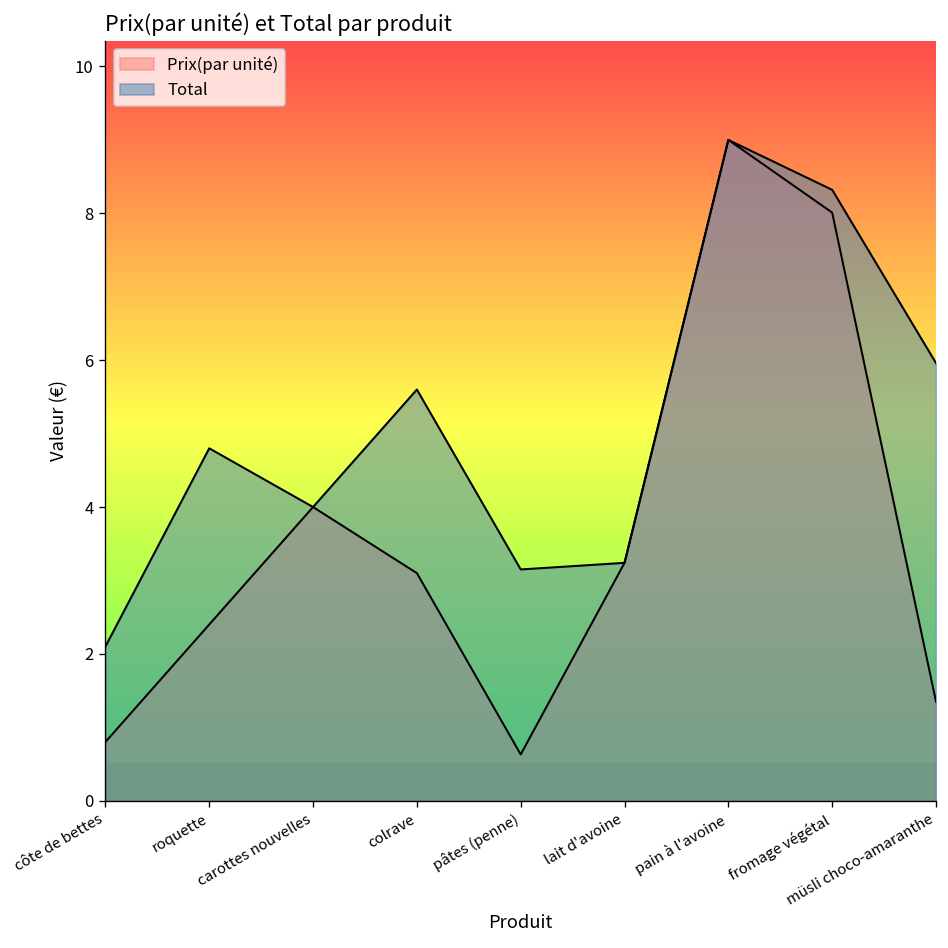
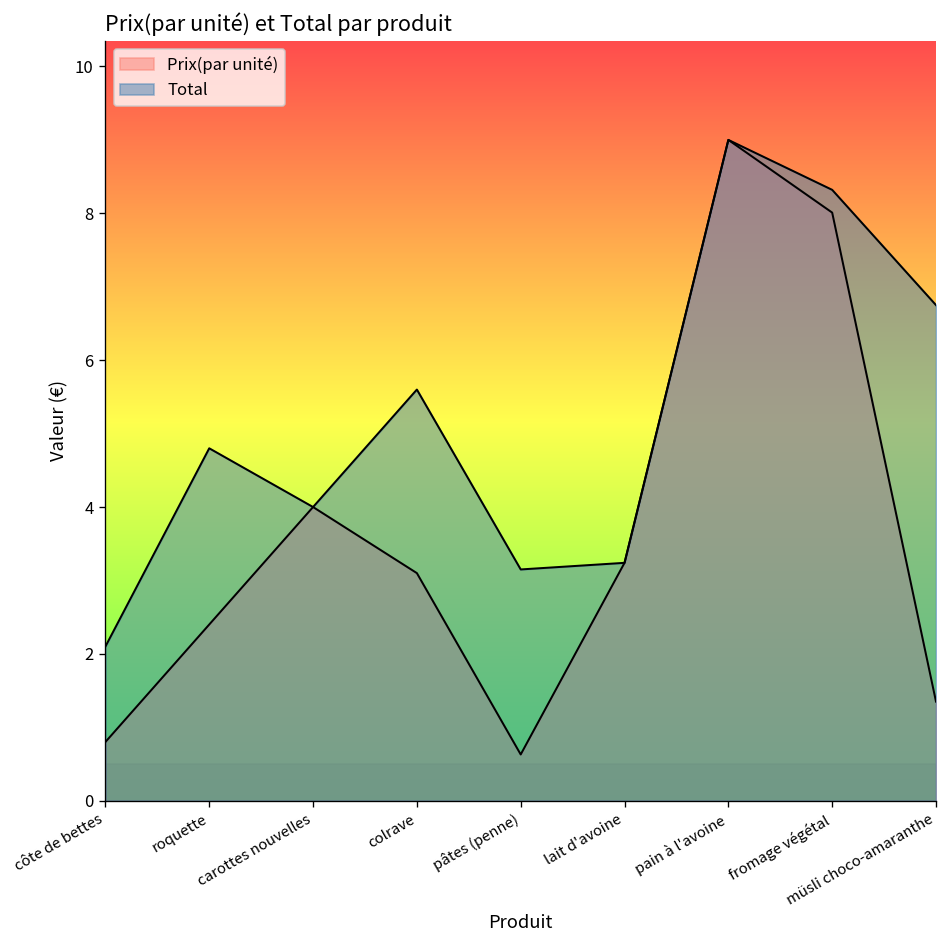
  {
    "Prix(par unité)": {
      "côte de bettes": 0.8,
      "roquette": 2.4,
      "colrave": 3.1,
      "pâtes (penne)": 0.6,
      "fromage végétal": 8.0,
      "müsli choco-amaranthe": 1.4
    },
    "Total": {
      "côte de bettes": 2.1,
      "roquette": 4.8,
      "colrave": 5.6,
      "pâtes (penne)": 3.2,
      "fromage végétal": 8.3,
-     "müsli choco-amaranthe": 6.0
+     "müsli choco-amaranthe": 6.8
    }
  }
